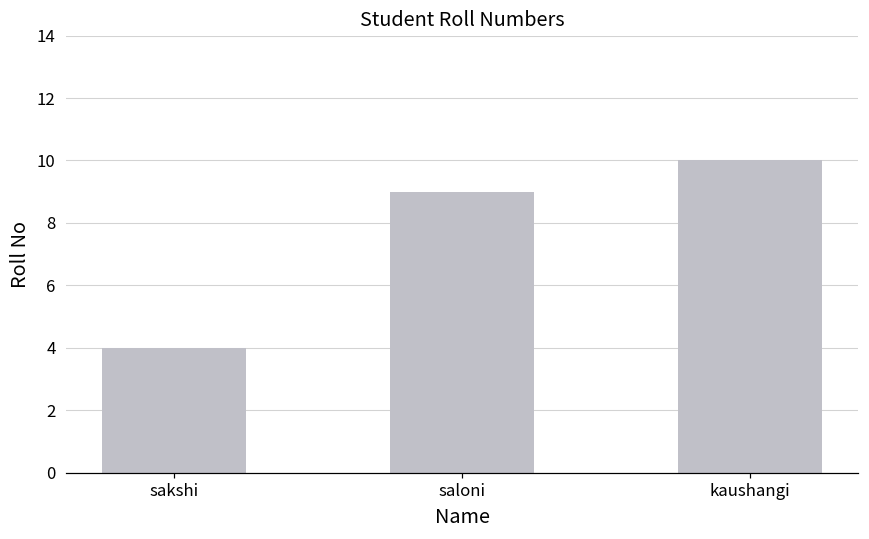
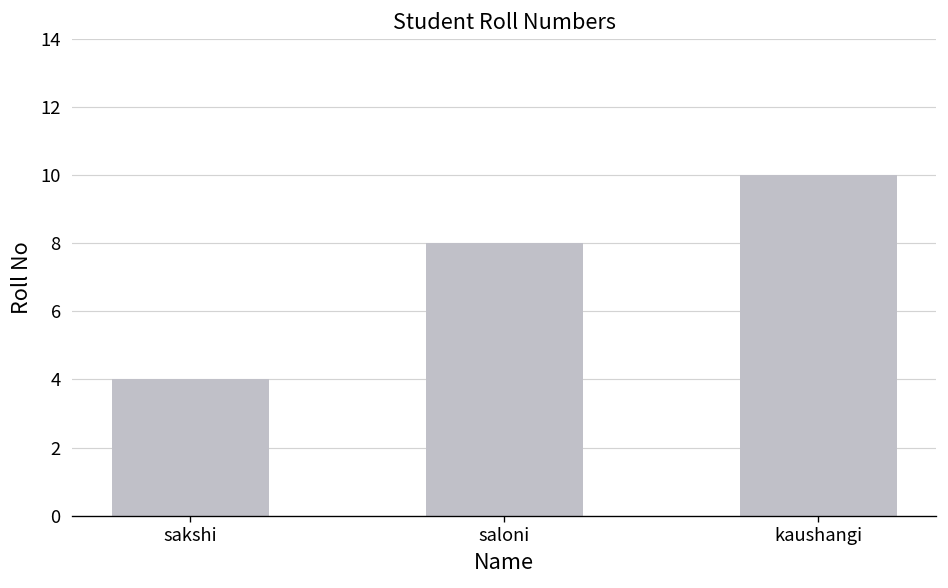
  {
    "sakshi": 4,
-   "saloni": 9,
+   "saloni": 8,
    "kaushangi": 10
  }
